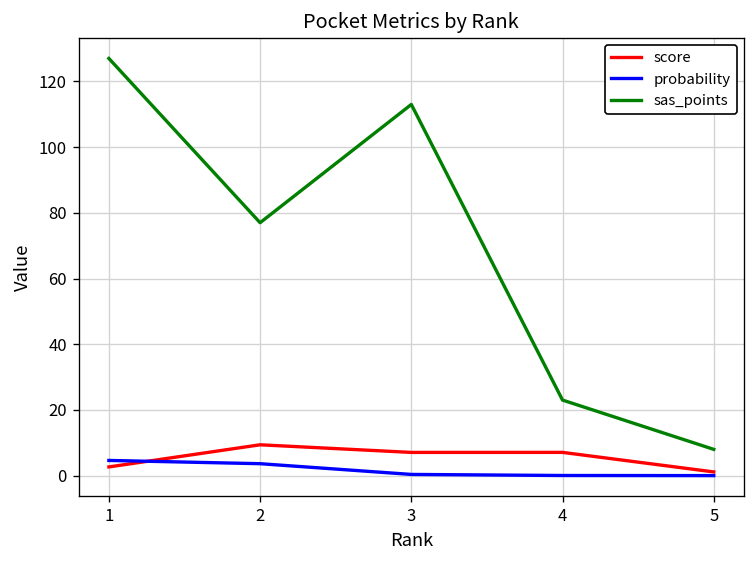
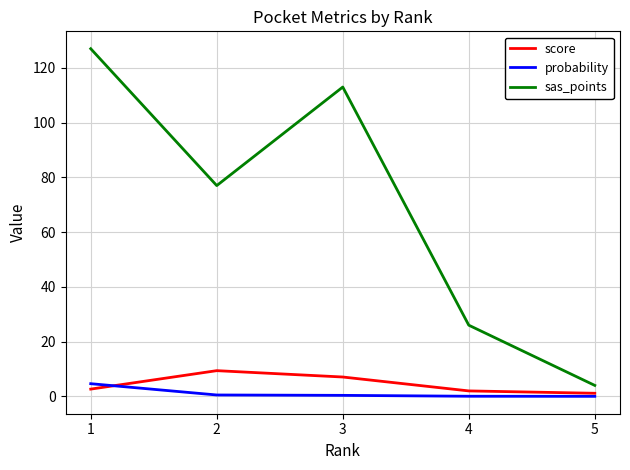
  {
    "score": {
      "1": 3,
      "2": 9,
      "3": 7,
-     "4": 7,
+     "4": 2,
      "5": 1
    },
    "probability": {
      "1": 5,
-     "2": 4,
+     "2": 1,
      "3": 0,
      "4": 0,
      "5": 0
    },
    "sas_points": {
      "1": 127,
      "2": 77,
      "3": 113,
-     "4": 23,
-     "5": 8
+     "4": 26,
+     "5": 4
    }
  }
